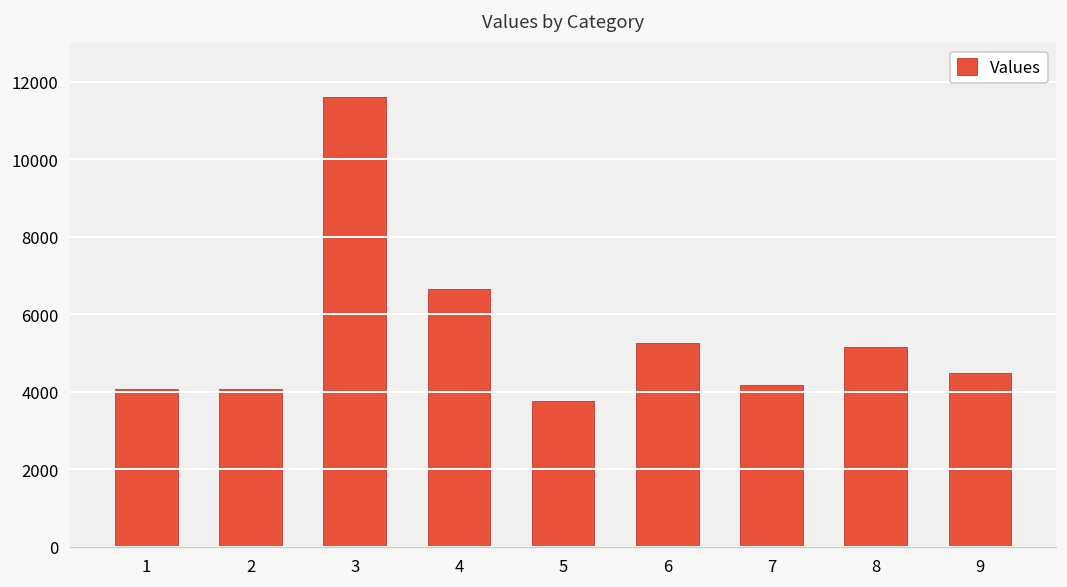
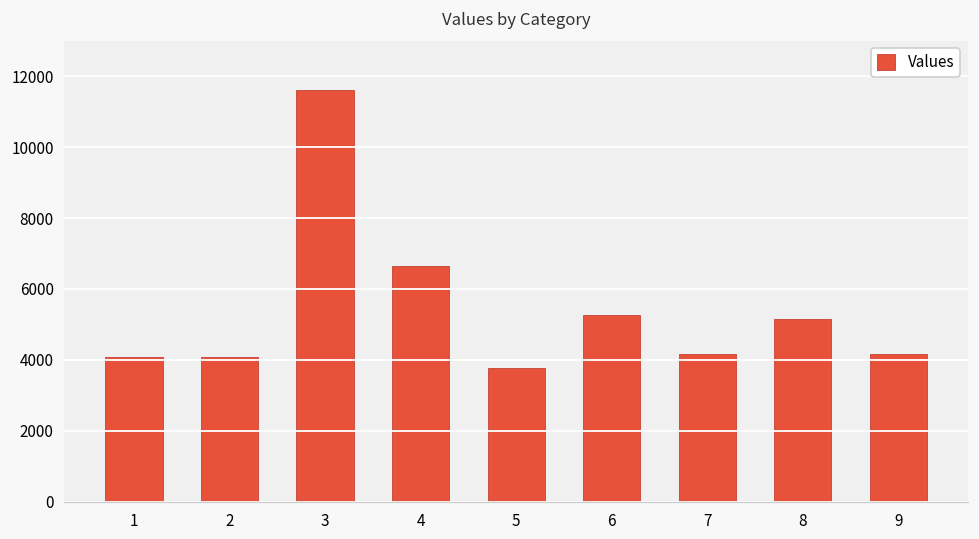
  {
    "1": 4100,
    "2": 4100,
    "3": 11600,
    "4": 6600,
    "5": 3800,
    "6": 5300,
    "7": 4200,
    "8": 5200,
-   "9": 4500
+   "9": 4200
  }
